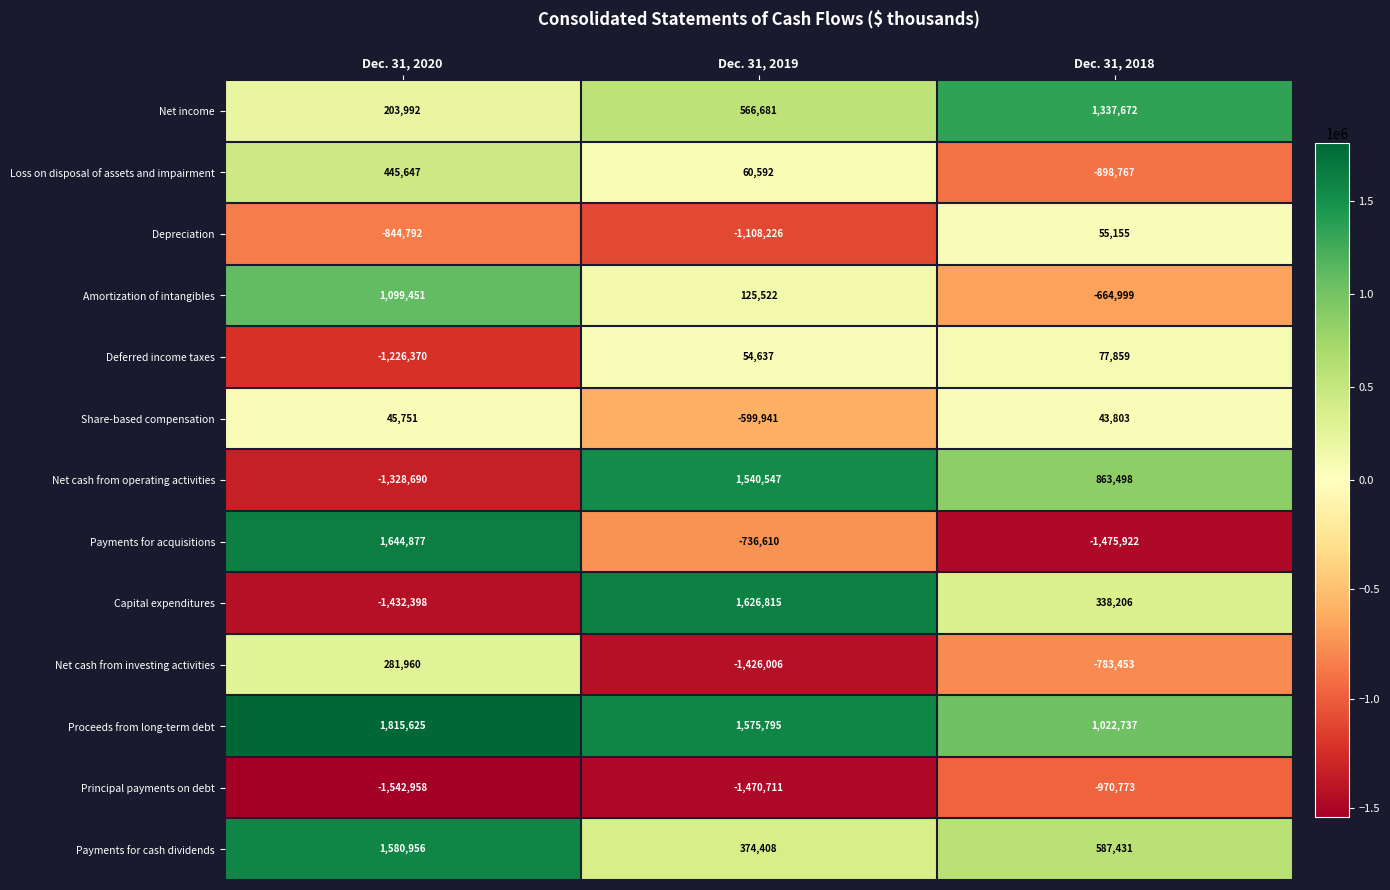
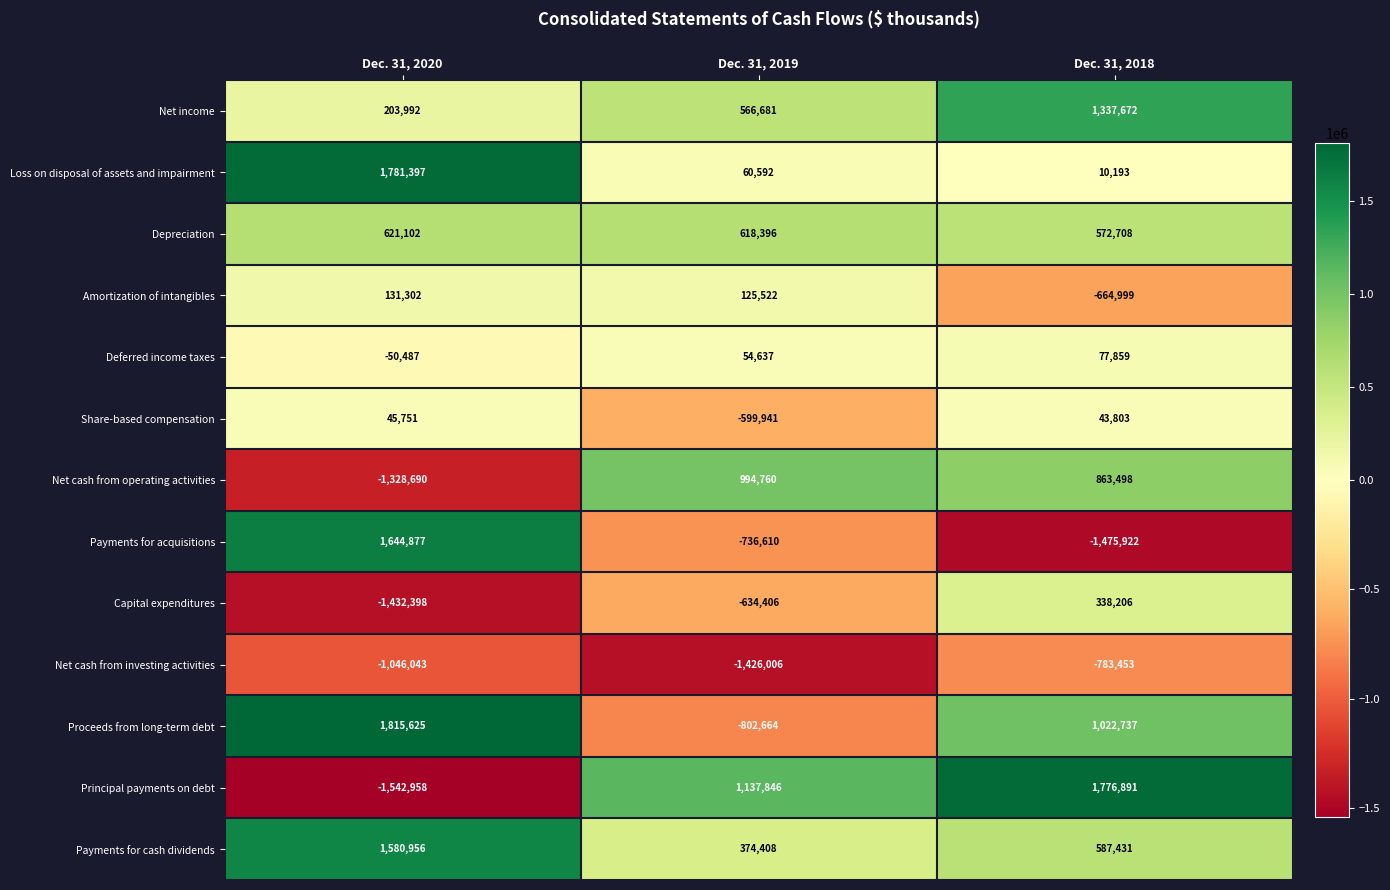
  {
    "Net income": {
      "Dec. 31, 2020": "203,992",
      "Dec. 31, 2019": "566,681",
      "Dec. 31, 2018": "1,337,672"
    },
    "Loss on disposal of assets and impairment": {
-     "Dec. 31, 2020": "445,647",
+     "Dec. 31, 2020": "1,781,397",
      "Dec. 31, 2019": "60,592",
-     "Dec. 31, 2018": "-898,767"
+     "Dec. 31, 2018": "10,193"
    },
    "Depreciation": {
-     "Dec. 31, 2020": "-844,792",
-     "Dec. 31, 2019": "-1,108,226",
-     "Dec. 31, 2018": "55,155"
+     "Dec. 31, 2020": "621,102",
+     "Dec. 31, 2019": "618,396",
+     "Dec. 31, 2018": "572,708"
    },
    "Amortization of intangibles": {
-     "Dec. 31, 2020": "1,099,451",
+     "Dec. 31, 2020": "131,302",
      "Dec. 31, 2019": "125,522",
      "Dec. 31, 2018": "-664,999"
    },
    "Deferred income taxes": {
-     "Dec. 31, 2020": "-1,226,370",
+     "Dec. 31, 2020": "-50,487",
      "Dec. 31, 2019": "54,637",
      "Dec. 31, 2018": "77,859"
    },
    "Share-based compensation": {
      "Dec. 31, 2020": "45,751",
      "Dec. 31, 2019": "-599,941",
      "Dec. 31, 2018": "43,803"
    },
    "Net cash from operating activities": {
      "Dec. 31, 2020": "-1,328,690",
-     "Dec. 31, 2019": "1,540,547",
+     "Dec. 31, 2019": "994,760",
      "Dec. 31, 2018": "863,498"
    },
    "Payments for acquisitions": {
      "Dec. 31, 2020": "1,644,877",
      "Dec. 31, 2019": "-736,610",
      "Dec. 31, 2018": "-1,475,922"
    },
    "Capital expenditures": {
      "Dec. 31, 2020": "-1,432,398",
-     "Dec. 31, 2019": "1,626,815",
+     "Dec. 31, 2019": "-634,406",
      "Dec. 31, 2018": "338,206"
    },
    "Net cash from investing activities": {
-     "Dec. 31, 2020": "281,960",
+     "Dec. 31, 2020": "-1,046,043",
      "Dec. 31, 2019": "-1,426,006",
      "Dec. 31, 2018": "-783,453"
    },
    "Proceeds from long-term debt": {
      "Dec. 31, 2020": "1,815,625",
-     "Dec. 31, 2019": "1,575,795",
+     "Dec. 31, 2019": "-802,664",
      "Dec. 31, 2018": "1,022,737"
    },
    "Principal payments on debt": {
      "Dec. 31, 2020": "-1,542,958",
-     "Dec. 31, 2019": "-1,470,711",
-     "Dec. 31, 2018": "-970,773"
+     "Dec. 31, 2019": "1,137,846",
+     "Dec. 31, 2018": "1,776,891"
    },
    "Payments for cash dividends": {
      "Dec. 31, 2020": "1,580,956",
      "Dec. 31, 2019": "374,408",
      "Dec. 31, 2018": "587,431"
    }
  }
